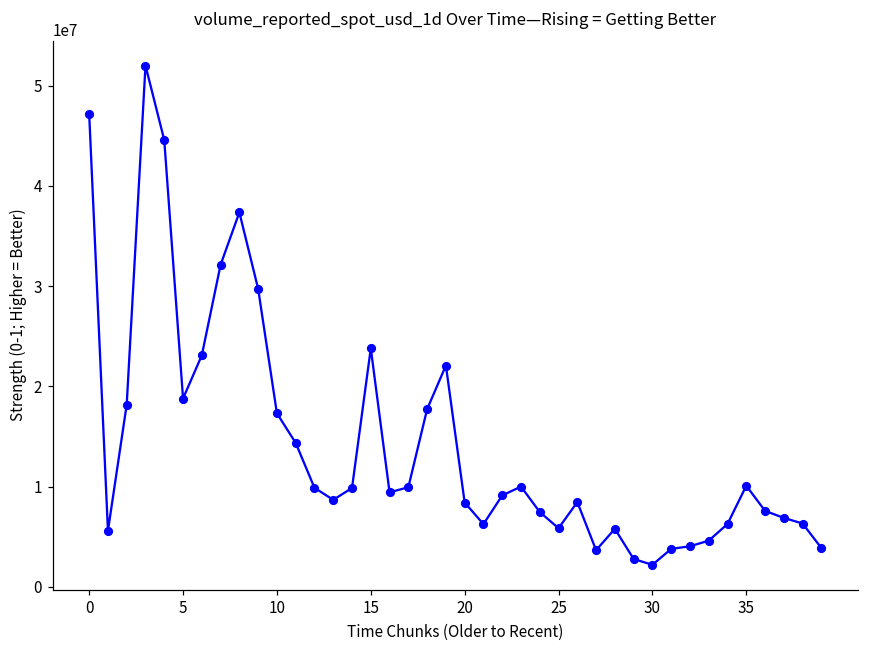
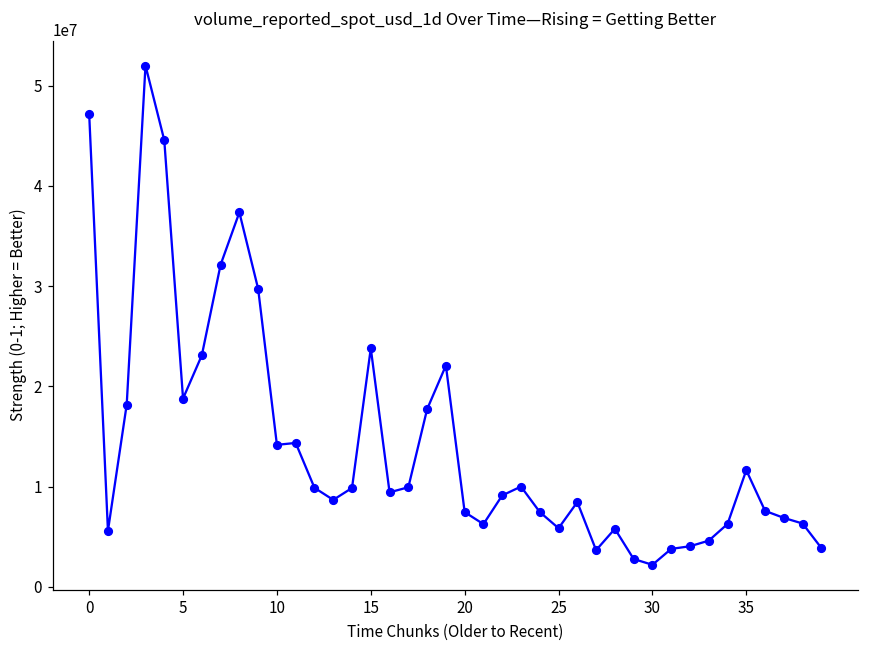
  {
    "0": 47000000,
    "5": 19000000,
-   "10": 17000000,
+   "10": 14000000,
    "15": 24000000,
-   "20": 8000000,
+   "20": 7000000,
    "25": 6000000,
    "30": 2000000,
-   "35": 10000000
+   "35": 12000000
  }
